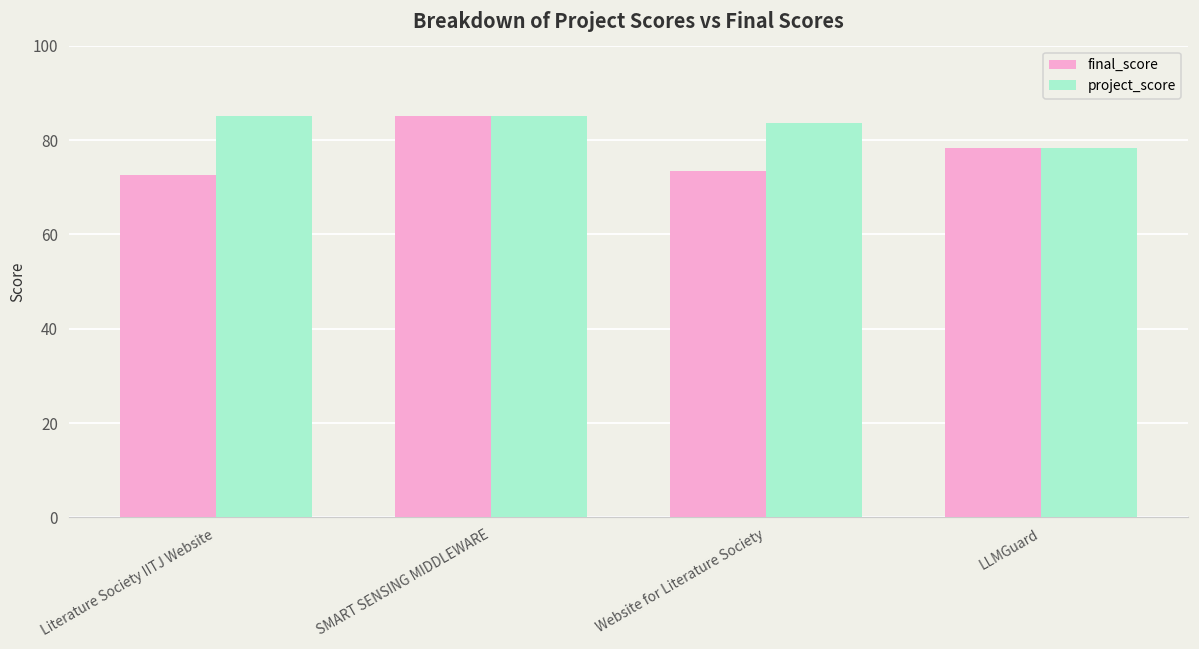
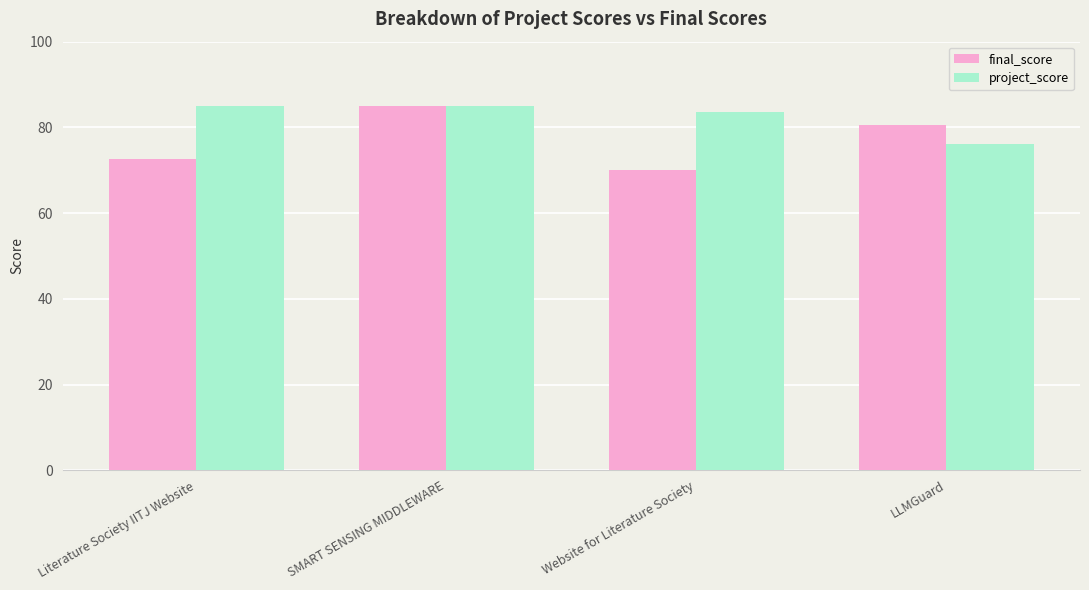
  {
    "final_score": {
      "Literature Society IITJ Website": 73,
      "SMART SENSING MIDDLEWARE": 85,
-     "Website for Literature Society": 73,
-     "LLMGuard": 78
+     "Website for Literature Society": 70,
+     "LLMGuard": 80
    },
    "project_score": {
      "Literature Society IITJ Website": 85,
      "SMART SENSING MIDDLEWARE": 85,
      "Website for Literature Society": 84,
-     "LLMGuard": 78
+     "LLMGuard": 76
    }
  }
